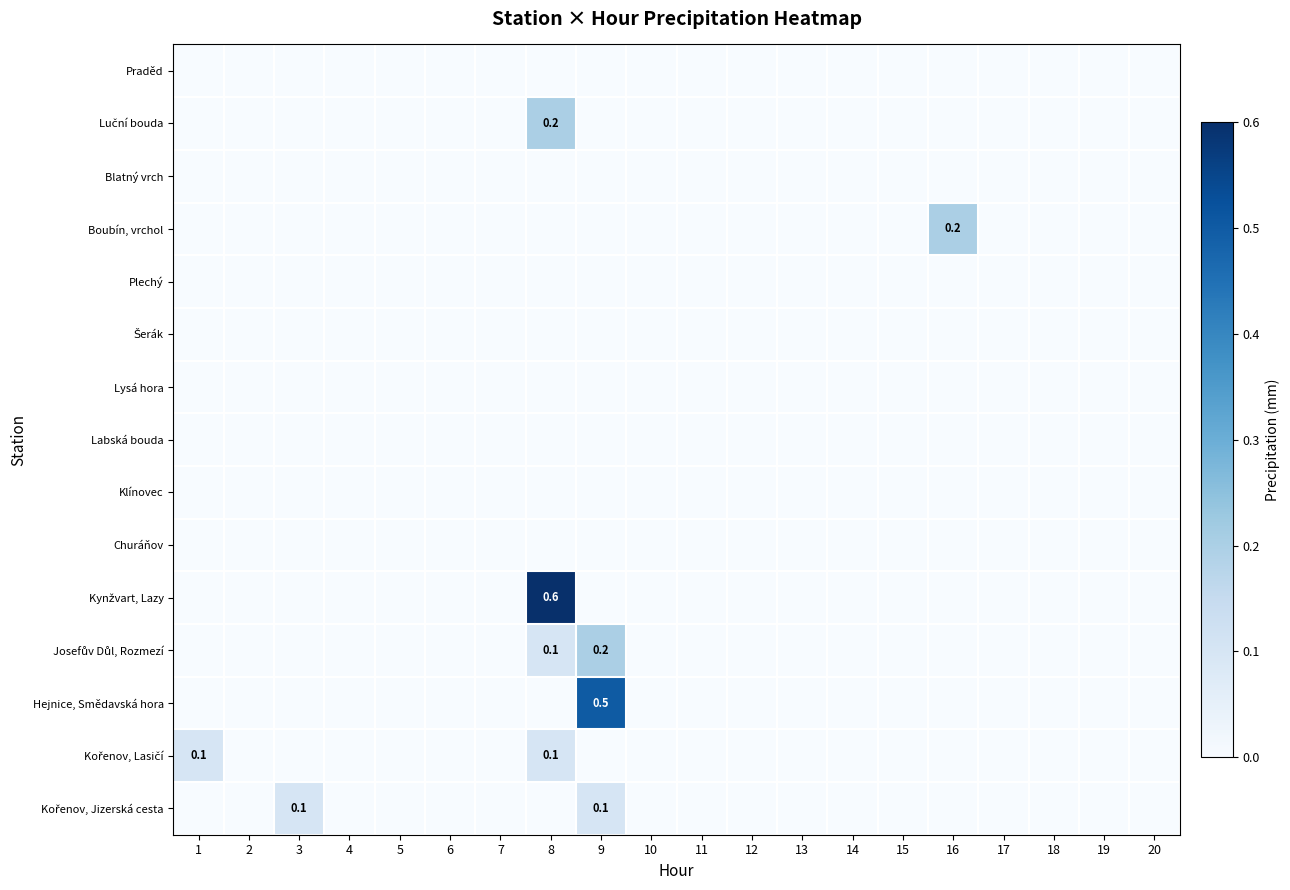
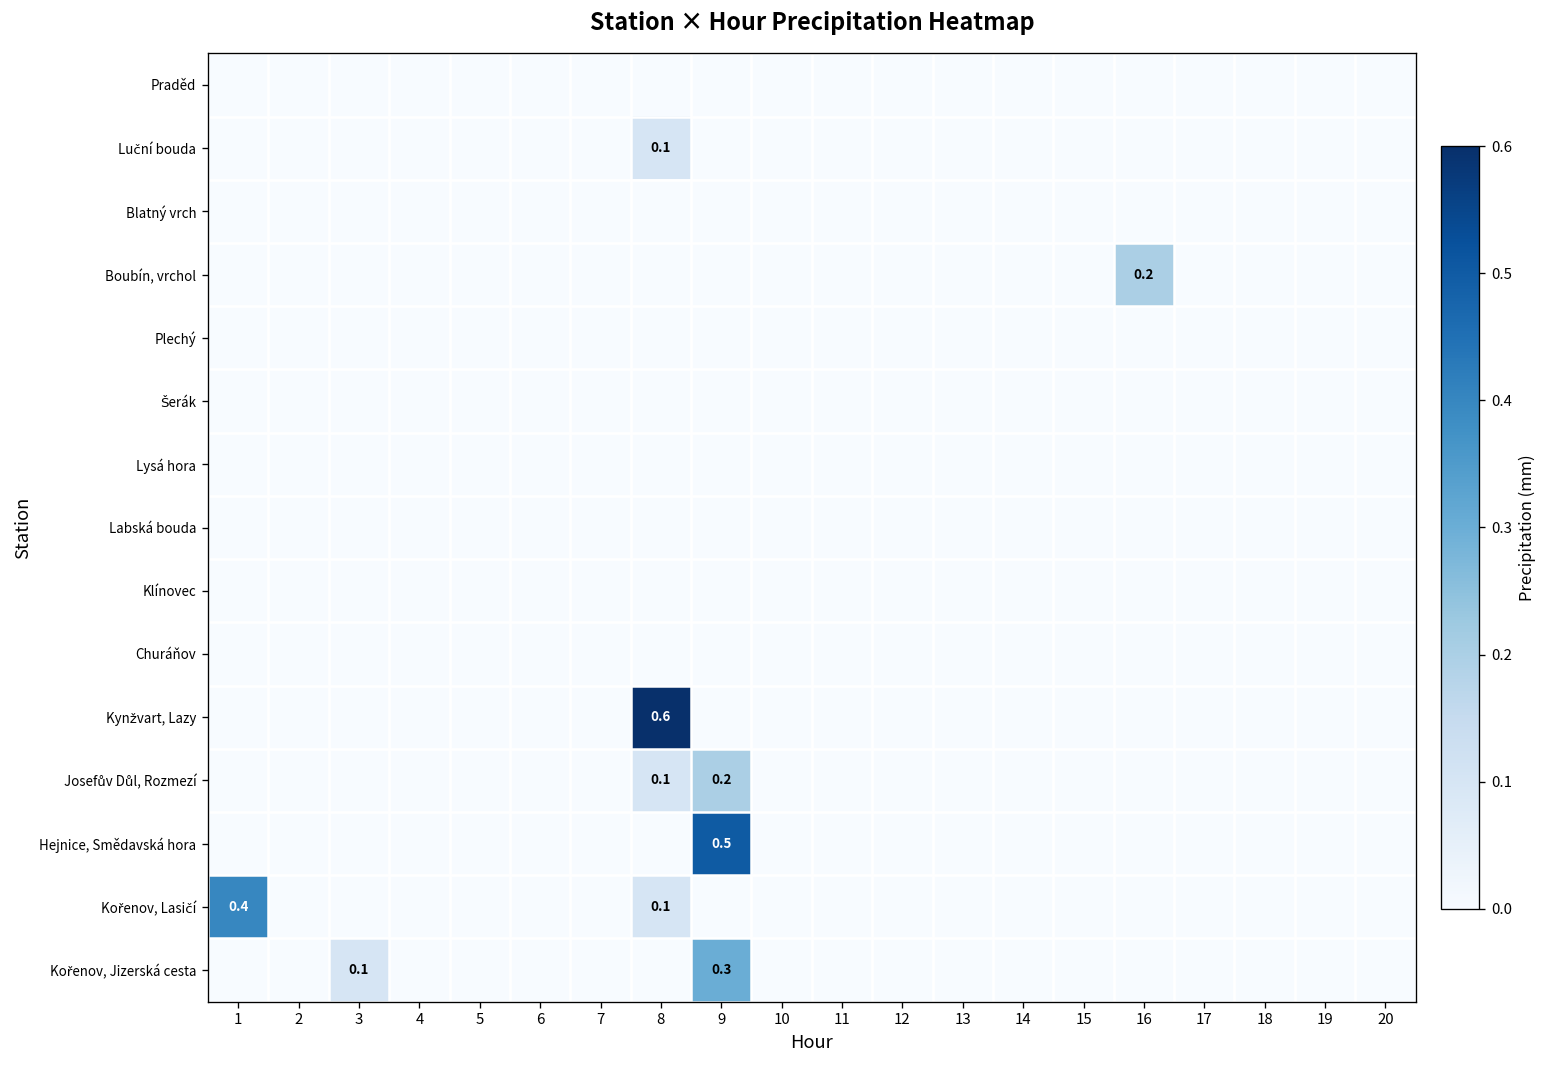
  {
    "Luční bouda": {
-     "8": 0.2
+     "8": 0.1
    },
    "Boubín, vrchol": {
      "16": 0.2
    },
    "Kynžvart, Lazy": {
      "8": 0.6
    },
    "Josefův Důl, Rozmezí": {
      "8": 0.1,
      "9": 0.2
    },
    "Hejnice, Smědavská hora": {
      "9": 0.5
    },
    "Kořenov, Lasičí": {
-     "1": 0.1,
+     "1": 0.4,
      "8": 0.1
    },
    "Kořenov, Jizerská cesta": {
      "3": 0.1,
-     "9": 0.1
+     "9": 0.3
    }
  }
